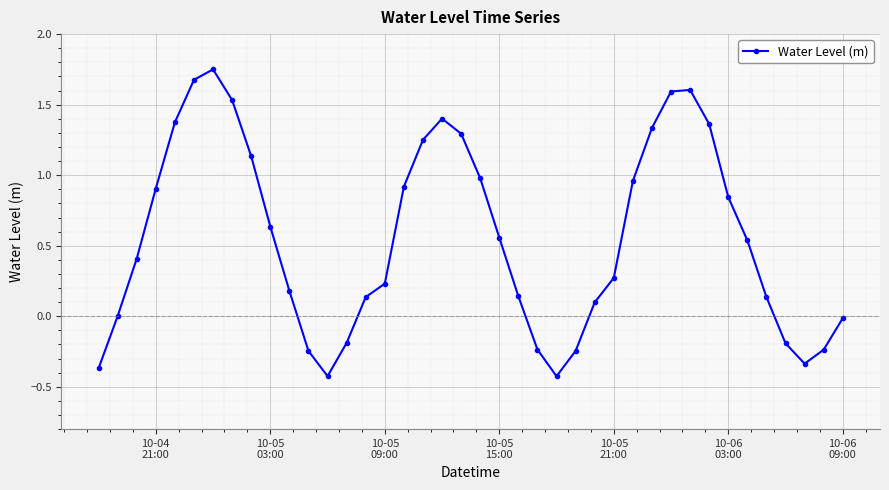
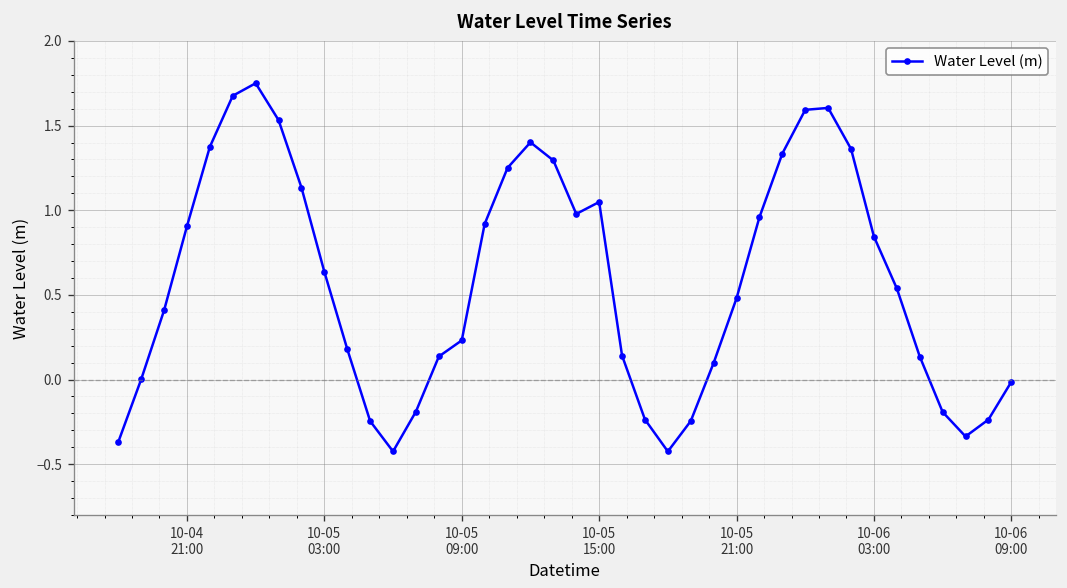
  {
    "10-04 21:00": 0.91,
    "10-05 03:00": 0.64,
    "10-05 09:00": 0.23,
-   "10-05 15:00": 0.56,
-   "10-05 21:00": 0.27,
+   "10-05 15:00": 1.05,
+   "10-05 21:00": 0.48,
    "10-06 03:00": 0.84,
    "10-06 09:00": -0.01
  }
